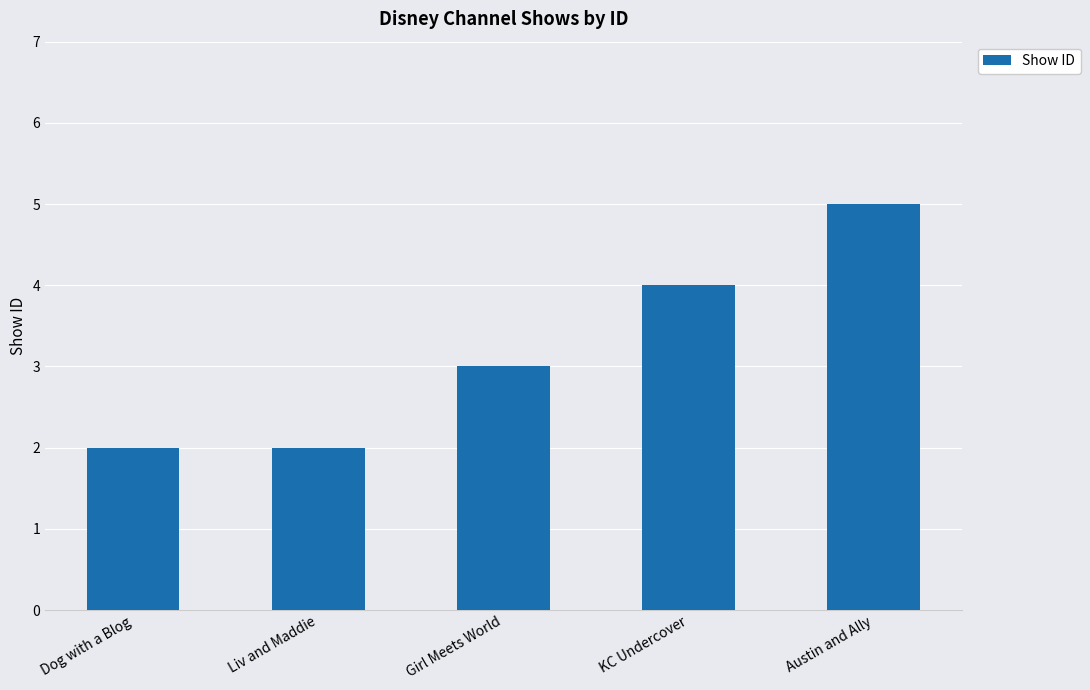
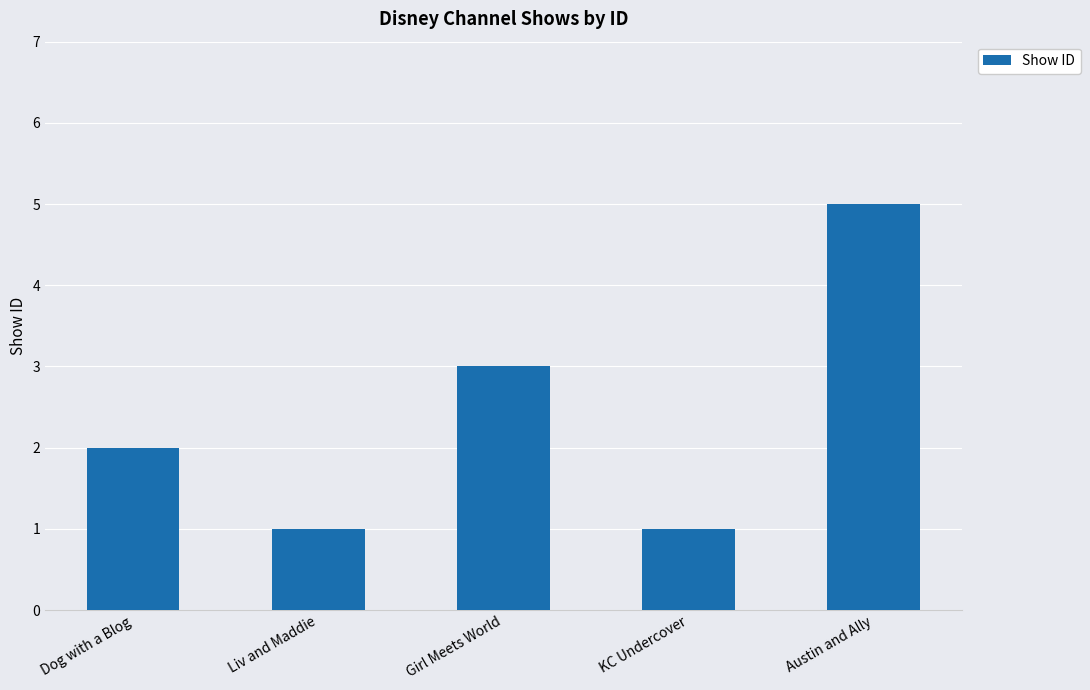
  {
    "Dog with a Blog": 2,
-   "Liv and Maddie": 2,
+   "Liv and Maddie": 1,
    "Girl Meets World": 3,
-   "KC Undercover": 4,
+   "KC Undercover": 1,
    "Austin and Ally": 5
  }
